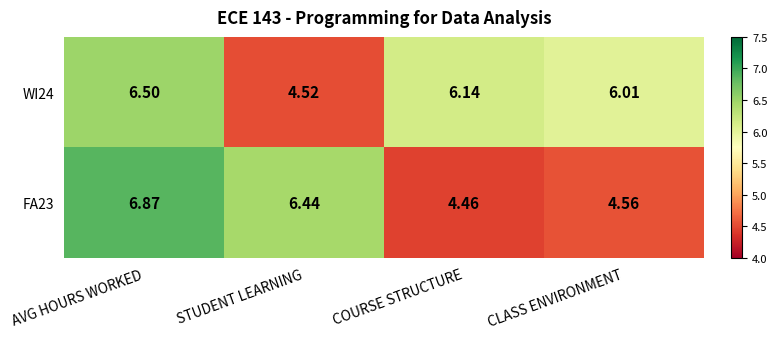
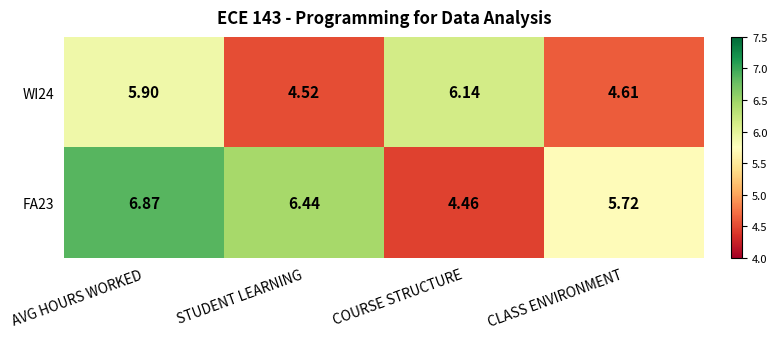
  {
    "WI24": {
-     "AVG HOURS WORKED": 6.50,
+     "AVG HOURS WORKED": 5.90,
      "STUDENT LEARNING": 4.52,
      "COURSE STRUCTURE": 6.14,
-     "CLASS ENVIRONMENT": 6.01
+     "CLASS ENVIRONMENT": 4.61
    },
    "FA23": {
      "AVG HOURS WORKED": 6.87,
      "STUDENT LEARNING": 6.44,
      "COURSE STRUCTURE": 4.46,
-     "CLASS ENVIRONMENT": 4.56
+     "CLASS ENVIRONMENT": 5.72
    }
  }
